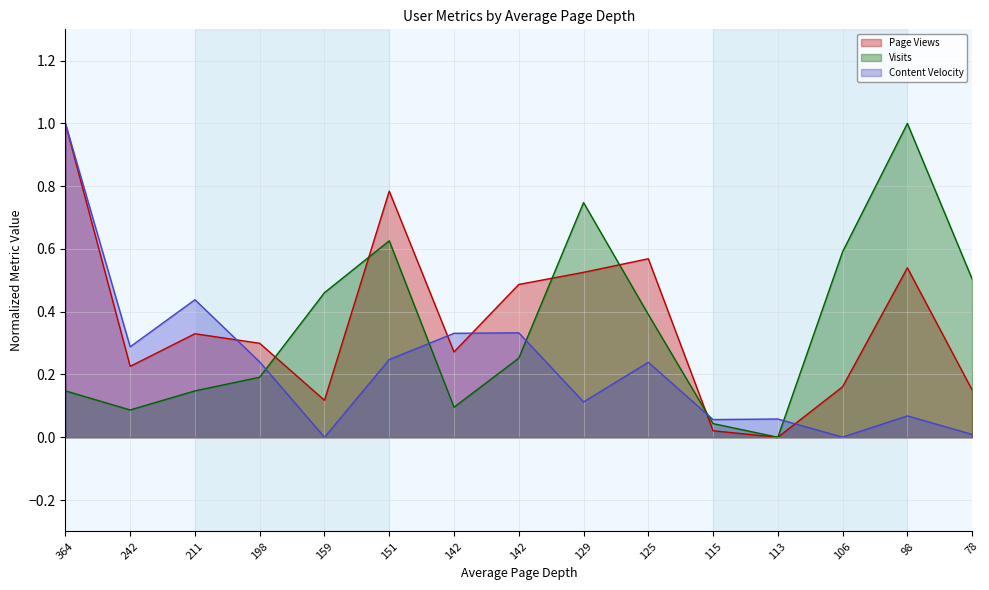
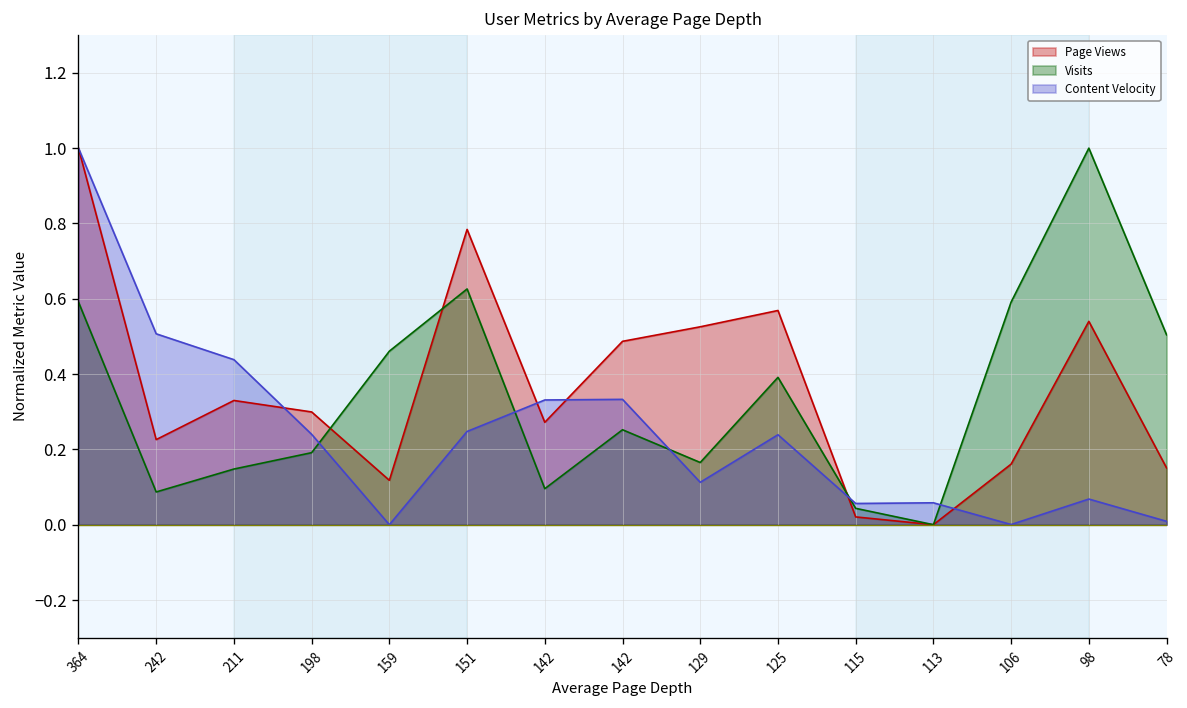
  {
    "Page Views": {
      "242": 0.23,
      "211": 0.33,
      "198": 0.30,
      "159": 0.12,
      "151": 0.78,
      "129": 0.53,
      "125": 0.57,
      "115": 0.02,
      "106": 0.16,
      "98": 0.54,
      "78": 0.15
    },
    "Visits": {
-     "364": 0.15,
+     "364": 0.59,
      "242": 0.09,
      "211": 0.15,
      "198": 0.19,
      "159": 0.46,
      "151": 0.63,
-     "129": 0.75,
+     "129": 0.17,
      "125": 0.39,
      "115": 0.04,
      "106": 0.59,
      "98": 1.00,
      "78": 0.50
    },
    "Content Velocity": {
-     "242": 0.29,
+     "242": 0.51,
      "211": 0.44,
      "198": 0.24,
      "159": 0.00,
      "151": 0.25,
      "129": 0.11,
      "125": 0.24,
      "115": 0.06,
      "113": 0.06,
      "106": 0.00,
      "98": 0.07,
      "78": 0.01
    }
  }
